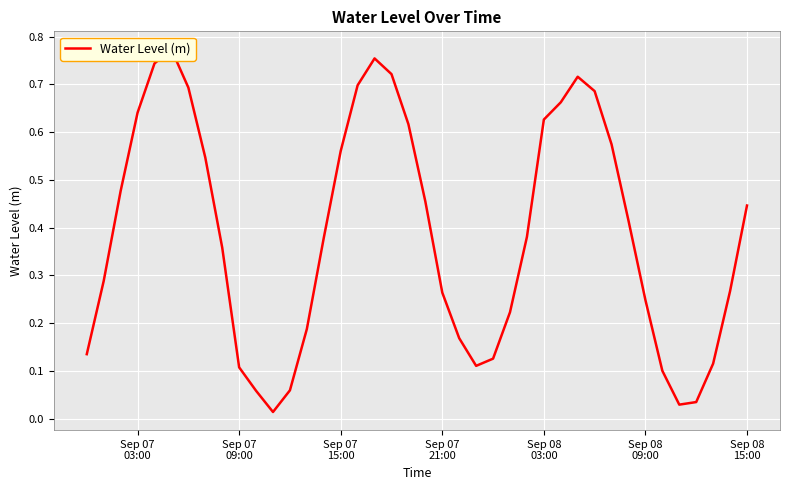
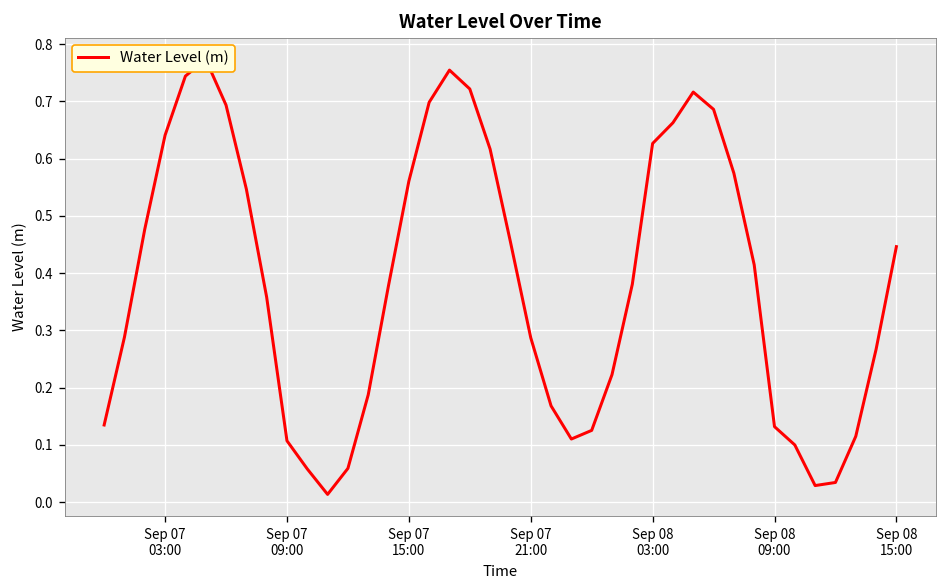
  {
    "Sep 07 03:00": 0.64,
    "Sep 07 09:00": 0.11,
    "Sep 07 15:00": 0.56,
-   "Sep 07 21:00": 0.26,
+   "Sep 07 21:00": 0.29,
    "Sep 08 03:00": 0.63,
-   "Sep 08 09:00": 0.25,
+   "Sep 08 09:00": 0.13,
    "Sep 08 15:00": 0.45
  }
